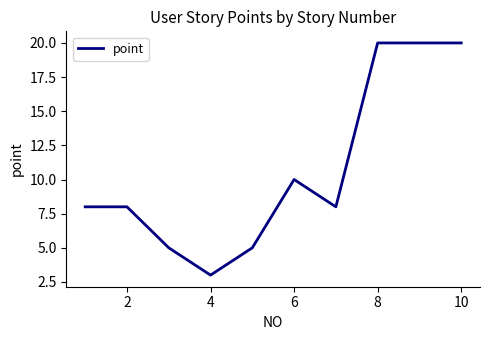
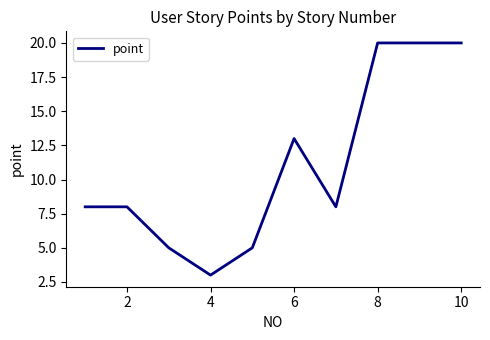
  {
    "2": 8,
    "4": 3,
-   "6": 10,
+   "6": 13,
    "8": 20,
    "10": 20
  }
